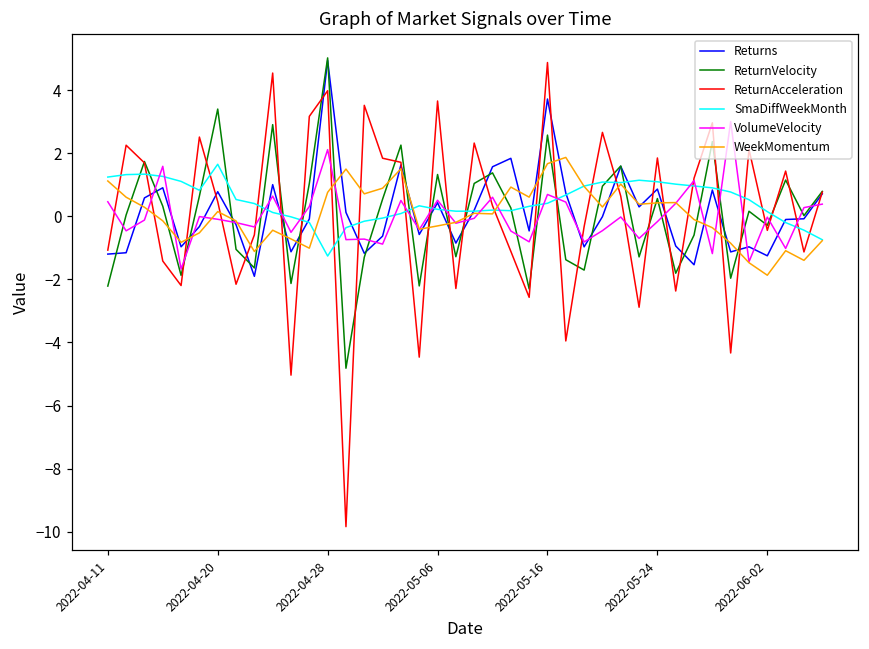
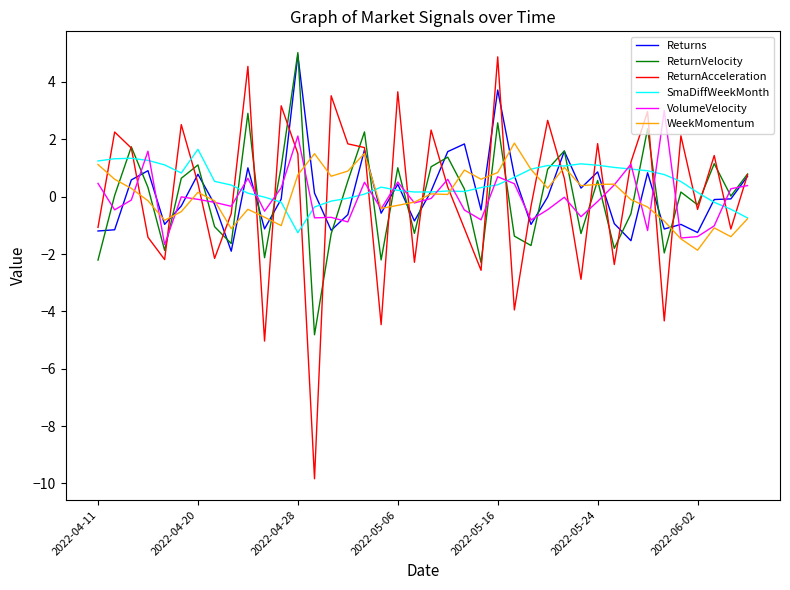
  {
    "Returns": {
      "2022-04-11": -1.2,
      "2022-04-20": 0.8,
      "2022-05-16": 3.7,
      "2022-05-24": 0.9,
      "2022-06-02": -1.3
    },
    "ReturnVelocity": {
      "2022-04-11": -2.2,
-     "2022-04-20": 3.4,
-     "2022-05-06": 1.3,
+     "2022-04-20": 1.1,
+     "2022-05-06": 1.0,
      "2022-05-16": 2.6,
      "2022-05-24": 0.6,
      "2022-06-02": -0.3
    },
    "ReturnAcceleration": {
      "2022-04-11": -1.1,
      "2022-04-20": 0.5,
-     "2022-04-28": 4.0,
+     "2022-04-28": 1.5,
      "2022-05-06": 3.7,
      "2022-05-16": 4.9,
      "2022-05-24": 1.9,
      "2022-06-02": -0.4
    },
    "SmaDiffWeekMonth": {
      "2022-04-11": 1.2,
      "2022-04-20": 1.7,
      "2022-04-28": -1.3,
      "2022-05-06": 0.2,
      "2022-05-16": 0.4,
      "2022-05-24": 1.1,
      "2022-06-02": 0.1
    },
    "VolumeVelocity": {
      "2022-04-11": 0.5,
      "2022-04-20": -0.1,
      "2022-04-28": 2.1,
      "2022-05-16": 0.7,
      "2022-05-24": -0.2,
-     "2022-06-02": 0.0
+     "2022-06-02": -1.4
    },
    "WeekMomentum": {
      "2022-04-11": 1.1,
      "2022-04-20": 0.2,
      "2022-04-28": 0.8,
      "2022-05-06": -0.3,
-     "2022-05-16": 1.7,
+     "2022-05-16": 0.8,
      "2022-05-24": 0.4,
      "2022-06-02": -1.9
    }
  }
